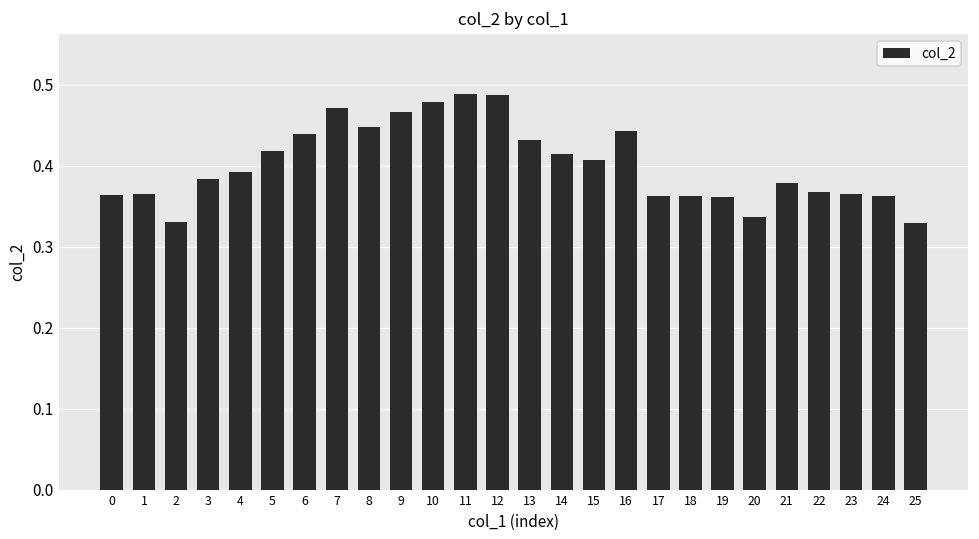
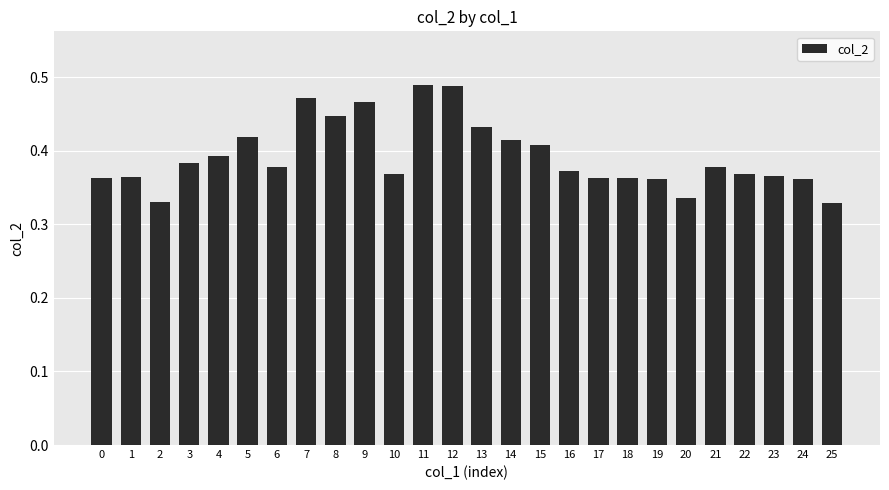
  {
    "0": 0.36,
    "1": 0.36,
    "2": 0.33,
    "3": 0.38,
    "4": 0.39,
    "5": 0.42,
-   "6": 0.44,
+   "6": 0.38,
    "7": 0.47,
    "8": 0.45,
    "9": 0.47,
-   "10": 0.48,
+   "10": 0.37,
    "11": 0.49,
    "12": 0.49,
    "13": 0.43,
    "14": 0.41,
    "15": 0.41,
-   "16": 0.44,
+   "16": 0.37,
    "17": 0.36,
    "18": 0.36,
    "19": 0.36,
    "20": 0.34,
    "21": 0.38,
    "22": 0.37,
    "23": 0.37,
    "24": 0.36,
    "25": 0.33
  }
